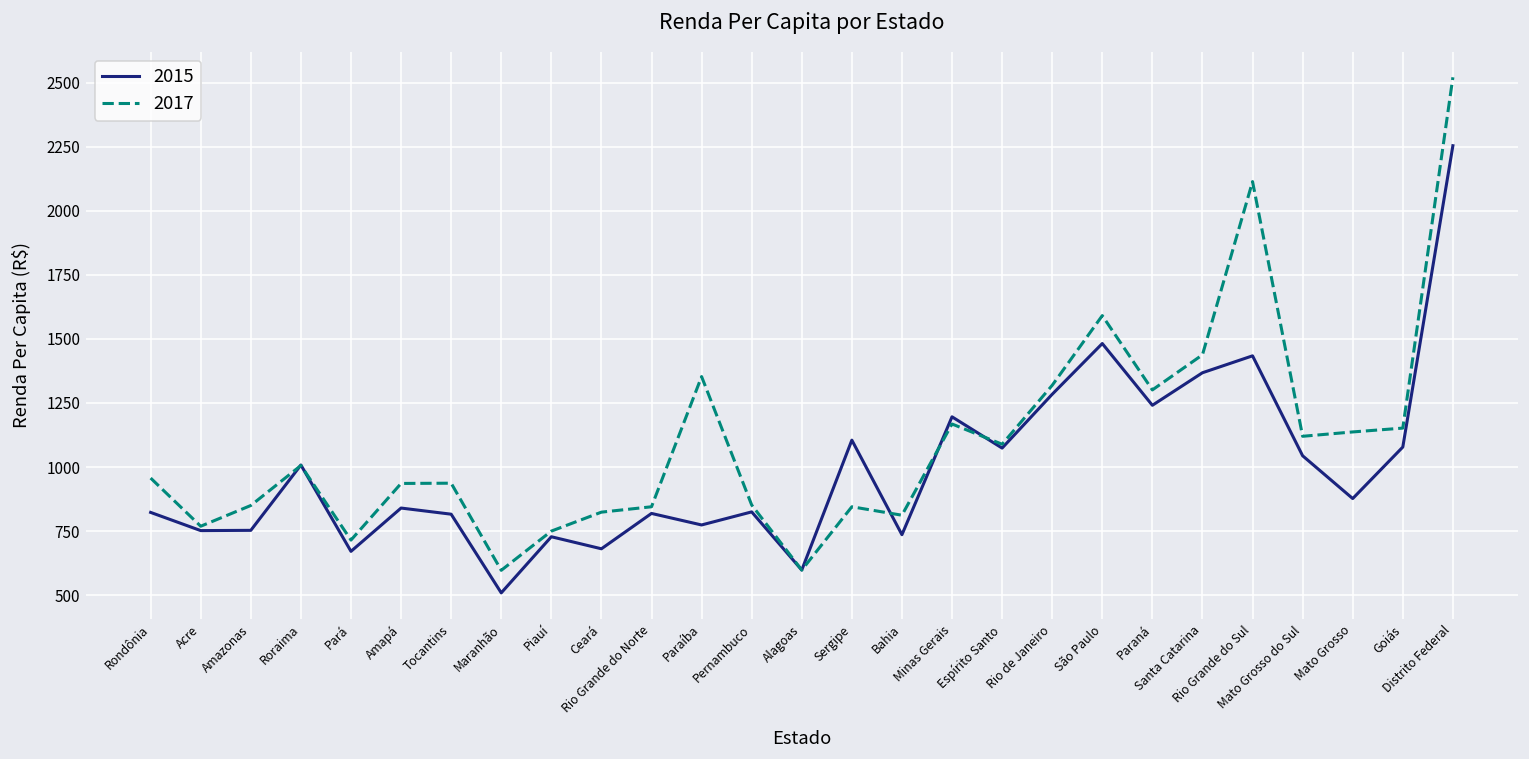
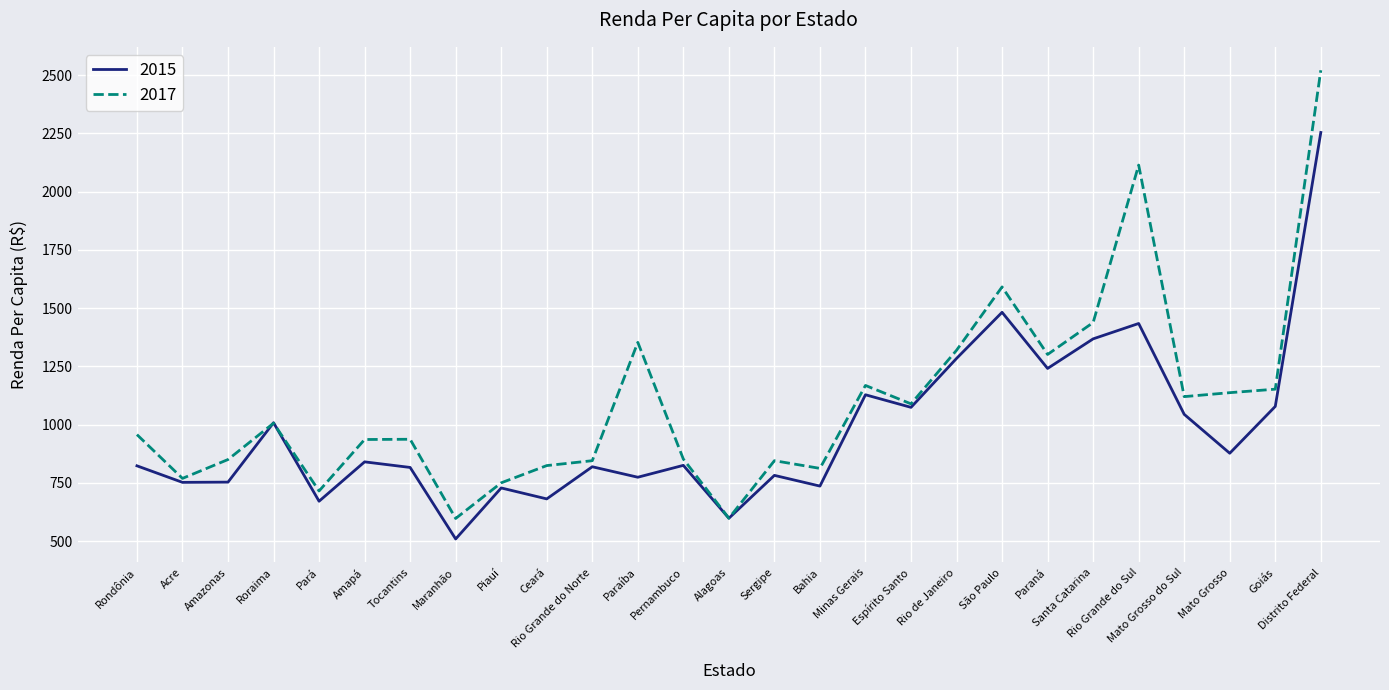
  {
    "2015": {
      "Rondônia": 820,
      "Acre": 750,
      "Amazonas": 750,
      "Pará": 670,
      "Amapá": 840,
      "Tocantins": 820,
      "Maranhão": 510,
      "Piauí": 730,
      "Ceará": 680,
      "Rio Grande do Norte": 820,
      "Paraíba": 770,
      "Pernambuco": 830,
-     "Sergipe": 1110,
+     "Sergipe": 780,
      "Bahia": 740,
-     "Minas Gerais": 1200,
+     "Minas Gerais": 1130,
      "Espírito Santo": 1070,
      "Rio de Janeiro": 1280,
      "São Paulo": 1480,
      "Paraná": 1240,
      "Santa Catarina": 1370,
      "Rio Grande do Sul": 1430,
      "Mato Grosso do Sul": 1040,
      "Mato Grosso": 880,
      "Goiás": 1080,
      "Distrito Federal": 2250
    },
    "2017": {
      "Rondônia": 960,
      "Acre": 770,
      "Amazonas": 850,
      "Pará": 720,
      "Amapá": 940,
      "Tocantins": 940,
      "Maranhão": 600,
      "Piauí": 750,
      "Ceará": 820,
      "Rio Grande do Norte": 850,
      "Paraíba": 1350,
      "Pernambuco": 850,
      "Sergipe": 850,
      "Bahia": 810,
      "Minas Gerais": 1170,
      "Espírito Santo": 1090,
      "Rio de Janeiro": 1320,
      "São Paulo": 1590,
      "Paraná": 1300,
      "Santa Catarina": 1440,
      "Rio Grande do Sul": 2110,
      "Mato Grosso do Sul": 1120,
      "Mato Grosso": 1140,
      "Goiás": 1150,
      "Distrito Federal": 2520
    }
  }
